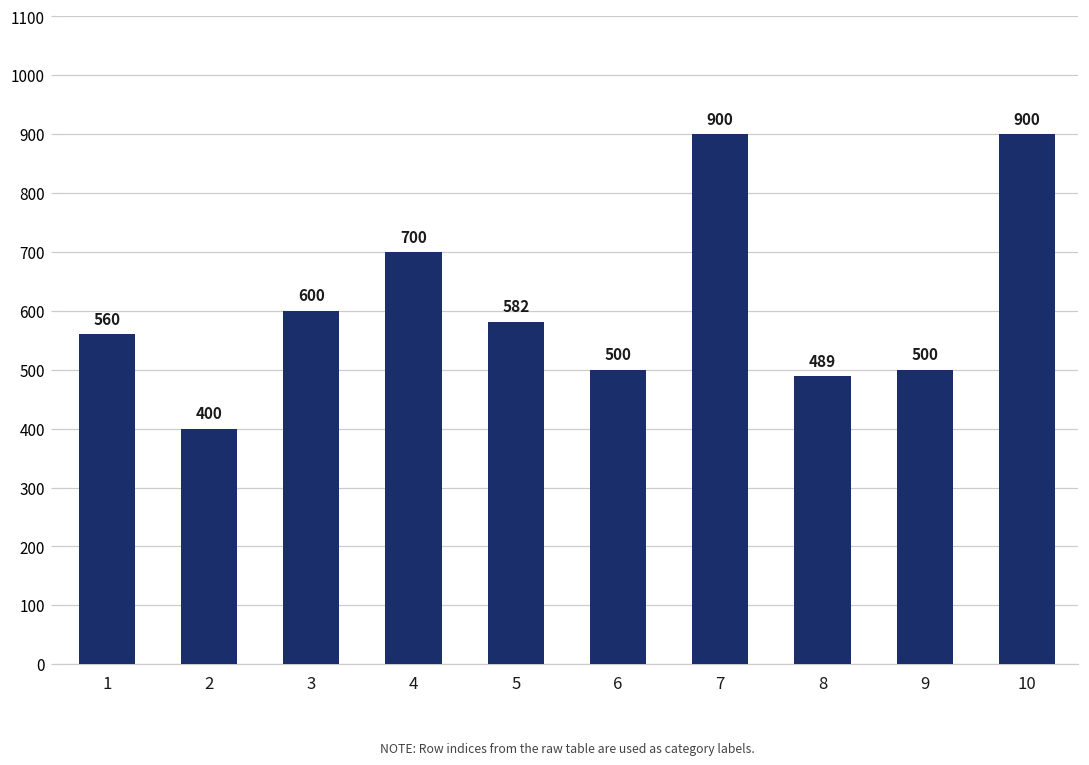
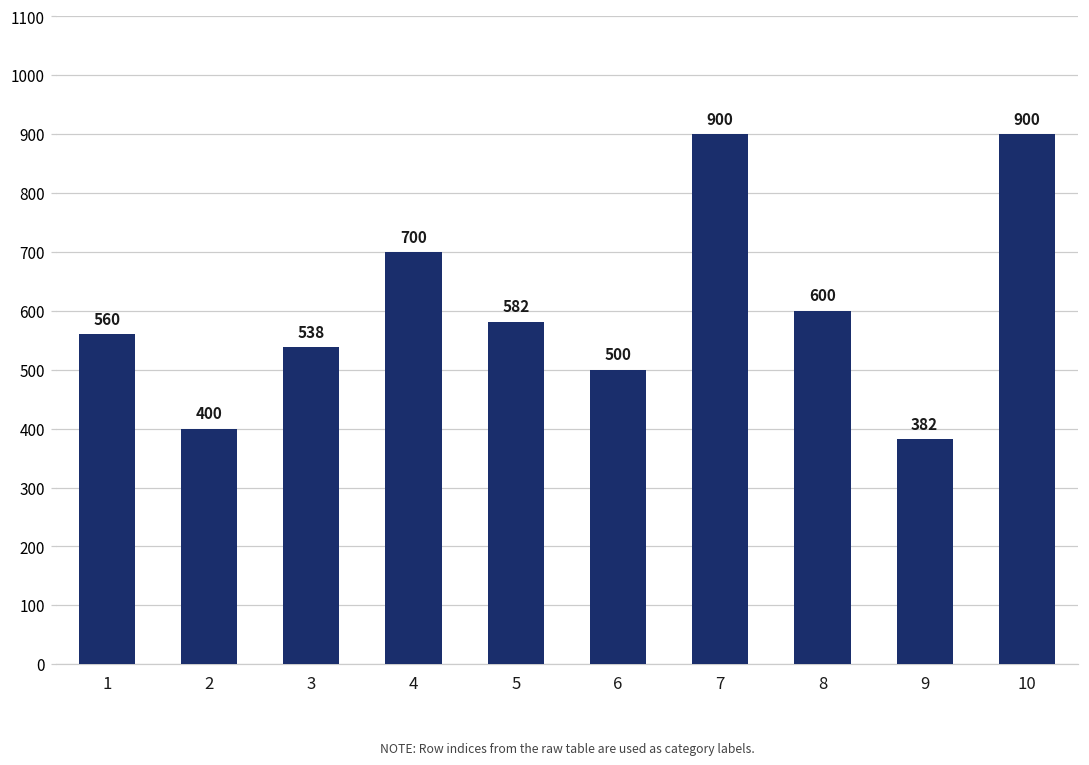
  {
    "1": 560,
    "2": 400,
-   "3": 600,
+   "3": 538,
    "4": 700,
    "5": 582,
    "6": 500,
    "7": 900,
-   "8": 489,
-   "9": 500,
+   "8": 600,
+   "9": 382,
    "10": 900
  }
